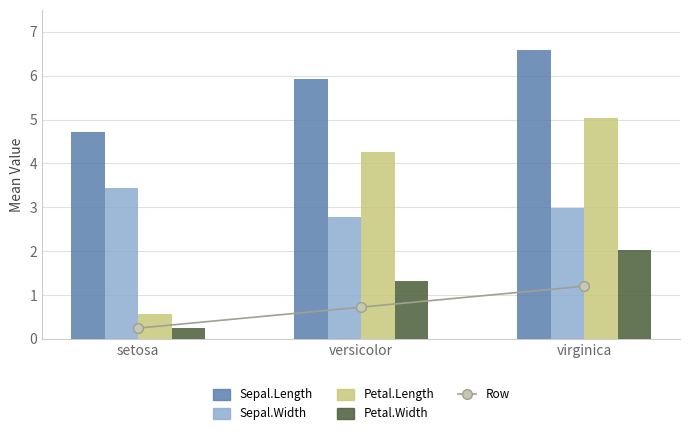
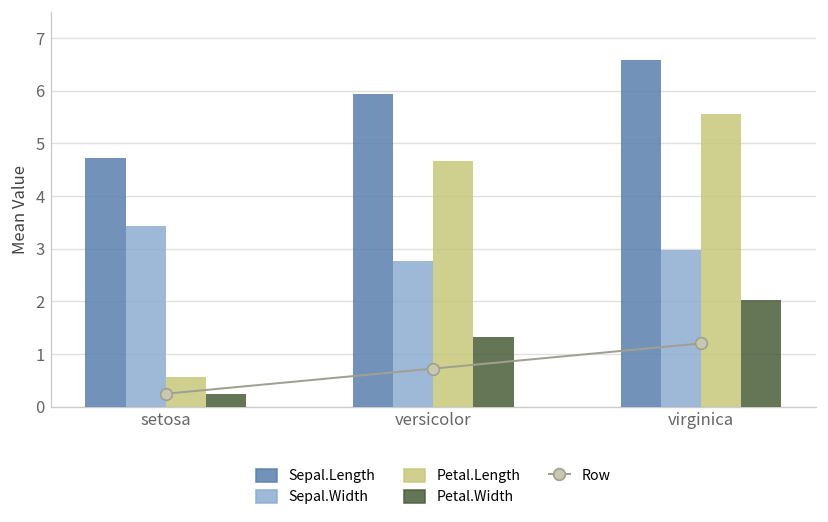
  {
    "Sepal.Length": {
      "setosa": 4.7,
      "versicolor": 5.9,
      "virginica": 6.6
    },
    "Row": {
      "setosa": 0.2,
      "versicolor": 0.7,
      "virginica": 1.2
    },
    "Sepal.Width": {
      "setosa": 3.4,
      "versicolor": 2.8,
      "virginica": 3.0
    },
    "Petal.Length": {
      "setosa": 0.6,
-     "versicolor": 4.3,
-     "virginica": 5.0
+     "versicolor": 4.7,
+     "virginica": 5.6
    },
    "Petal.Width": {
      "setosa": 0.2,
      "versicolor": 1.3,
      "virginica": 2.0
    }
  }
